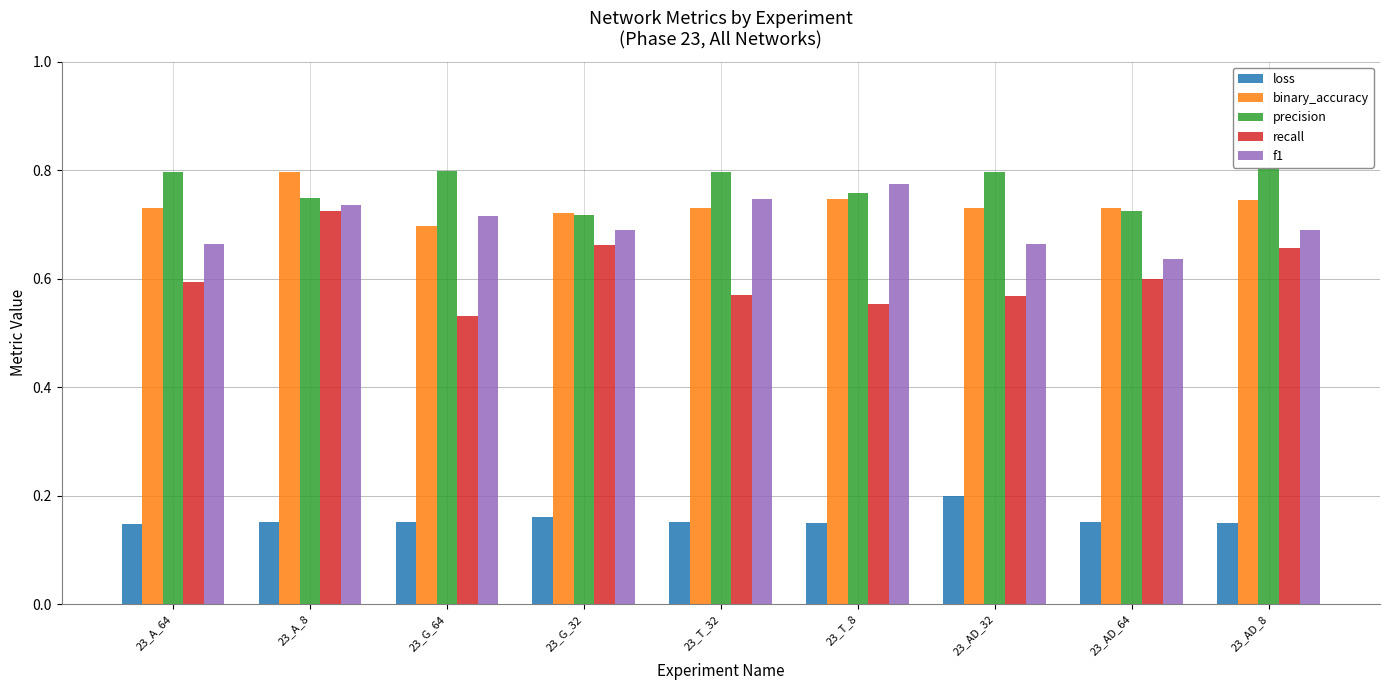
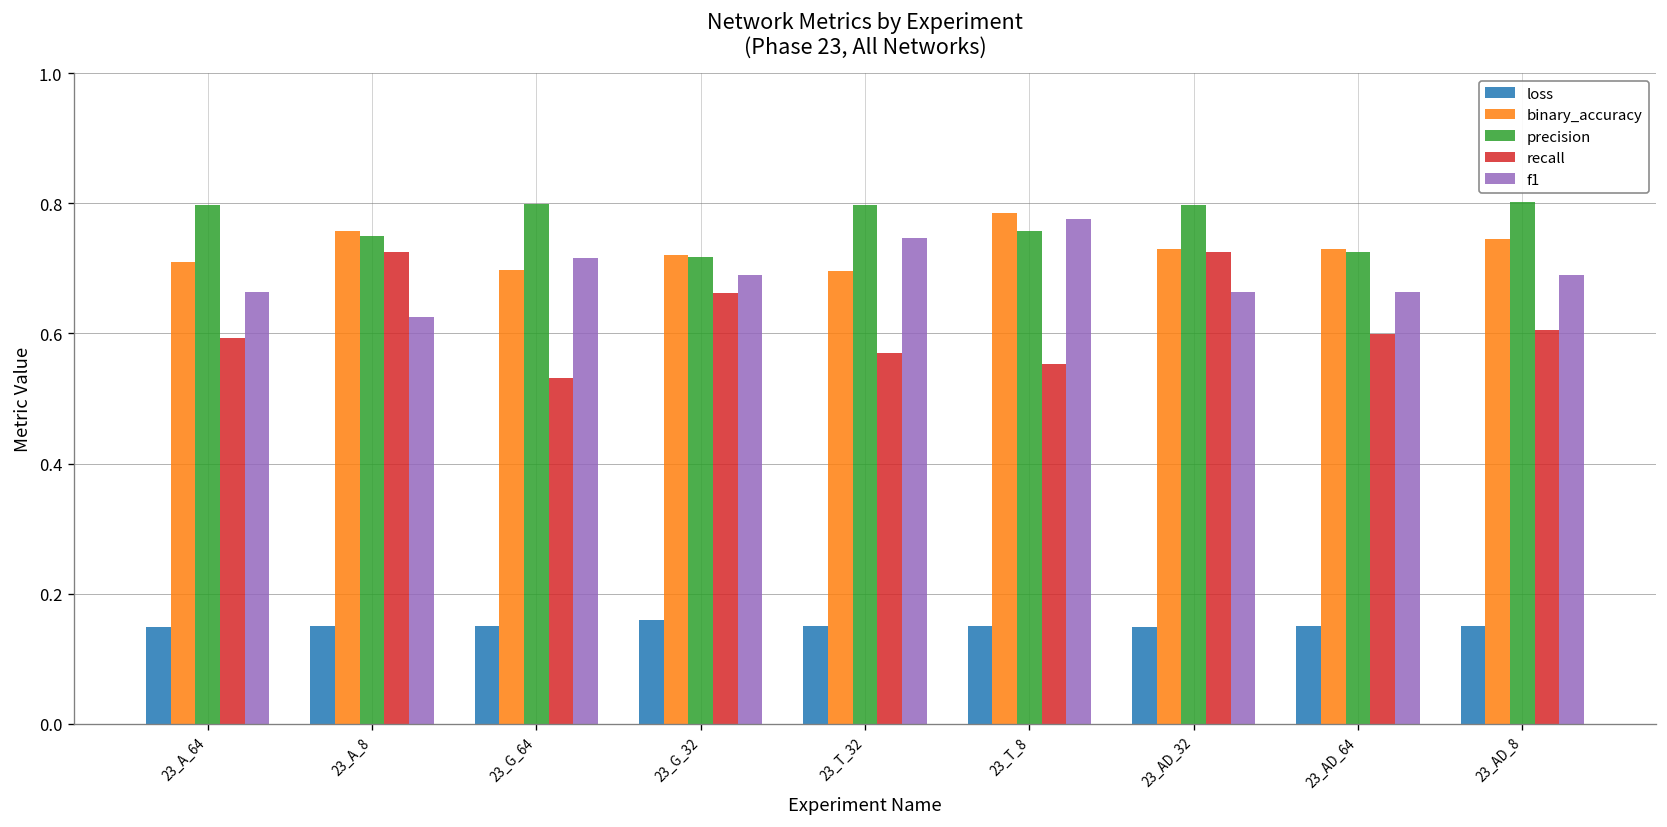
  {
    "loss": {
      "23_A_64": 0.15,
      "23_A_8": 0.15,
      "23_G_64": 0.15,
      "23_G_32": 0.16,
      "23_T_32": 0.15,
      "23_T_8": 0.15,
-     "23_AD_32": 0.20,
+     "23_AD_32": 0.15,
      "23_AD_64": 0.15,
      "23_AD_8": 0.15
    },
    "binary_accuracy": {
-     "23_A_64": 0.73,
-     "23_A_8": 0.80,
+     "23_A_64": 0.71,
+     "23_A_8": 0.76,
      "23_G_64": 0.70,
      "23_G_32": 0.72,
-     "23_T_32": 0.73,
-     "23_T_8": 0.75,
+     "23_T_32": 0.70,
+     "23_T_8": 0.78,
      "23_AD_32": 0.73,
      "23_AD_64": 0.73,
      "23_AD_8": 0.75
    },
    "precision": {
      "23_A_64": 0.80,
      "23_A_8": 0.75,
      "23_G_64": 0.80,
      "23_G_32": 0.72,
      "23_T_32": 0.80,
      "23_T_8": 0.76,
      "23_AD_32": 0.80,
      "23_AD_64": 0.73,
      "23_AD_8": 0.80
    },
    "recall": {
      "23_A_64": 0.59,
      "23_A_8": 0.72,
      "23_G_64": 0.53,
      "23_G_32": 0.66,
      "23_T_32": 0.57,
      "23_T_8": 0.55,
-     "23_AD_32": 0.57,
+     "23_AD_32": 0.73,
      "23_AD_64": 0.60,
-     "23_AD_8": 0.66
+     "23_AD_8": 0.61
    },
    "f1": {
      "23_A_64": 0.66,
-     "23_A_8": 0.74,
+     "23_A_8": 0.62,
      "23_G_64": 0.72,
      "23_G_32": 0.69,
      "23_T_32": 0.75,
      "23_T_8": 0.78,
      "23_AD_32": 0.66,
-     "23_AD_64": 0.64,
+     "23_AD_64": 0.66,
      "23_AD_8": 0.69
    }
  }
